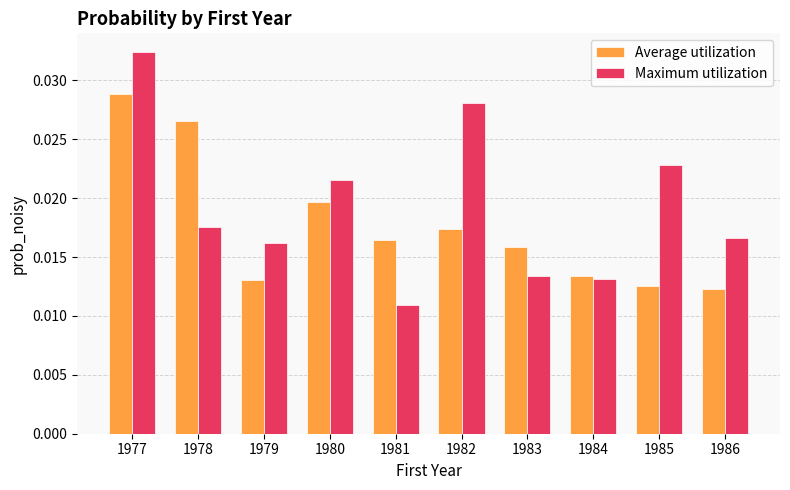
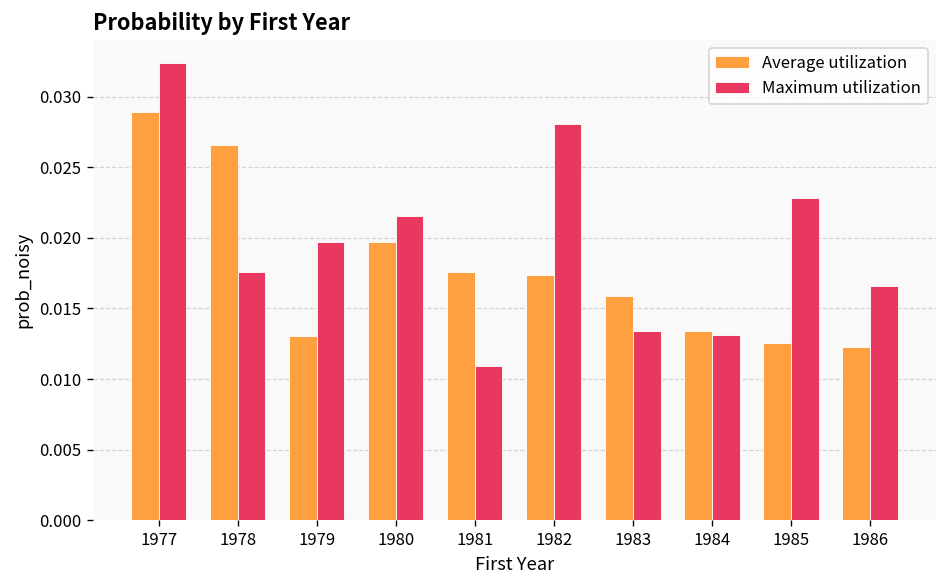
  {
    "Average utilization": {
      "1977": 0.0289,
      "1978": 0.0265,
      "1979": 0.0131,
      "1980": 0.0197,
-     "1981": 0.0165,
+     "1981": 0.0176,
      "1982": 0.0174,
      "1983": 0.0159,
      "1984": 0.0134,
      "1985": 0.0126,
      "1986": 0.0123
    },
    "Maximum utilization": {
      "1977": 0.0324,
      "1978": 0.0176,
-     "1979": 0.0162,
+     "1979": 0.0197,
      "1980": 0.0216,
      "1981": 0.0110,
      "1982": 0.0281,
      "1983": 0.0134,
      "1984": 0.0131,
      "1985": 0.0228,
      "1986": 0.0166
    }
  }
